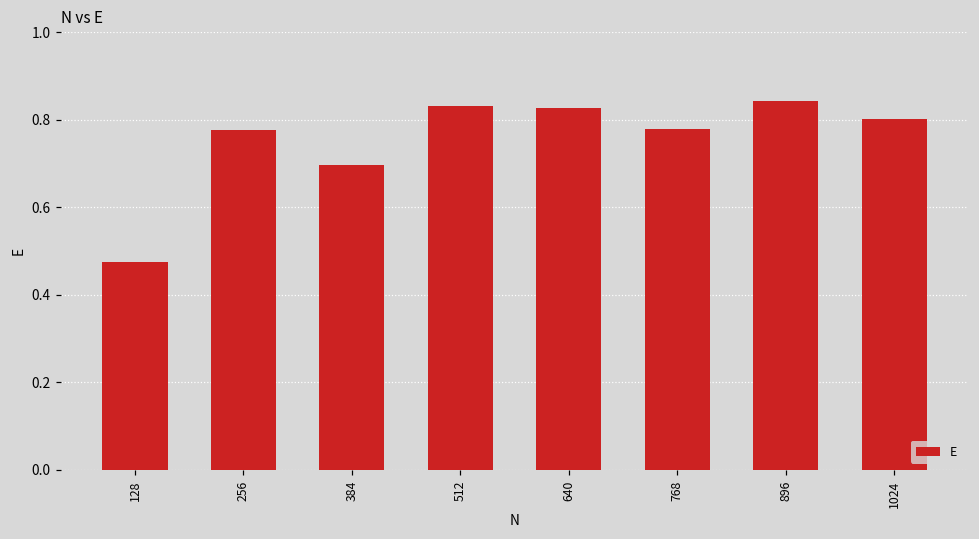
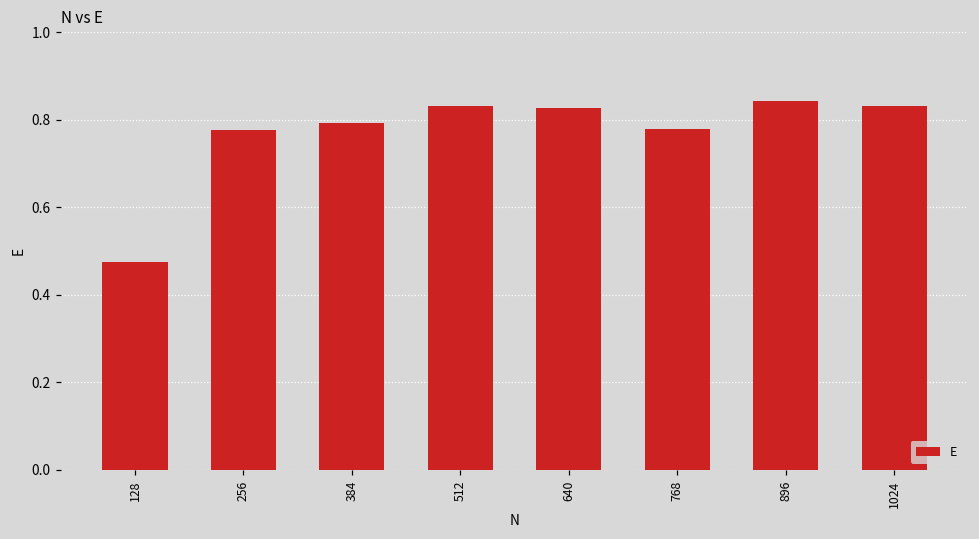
  {
    "128": 0.47,
    "256": 0.78,
-   "384": 0.70,
+   "384": 0.79,
    "512": 0.83,
    "640": 0.83,
    "768": 0.78,
    "896": 0.84,
-   "1024": 0.80
+   "1024": 0.83
  }
